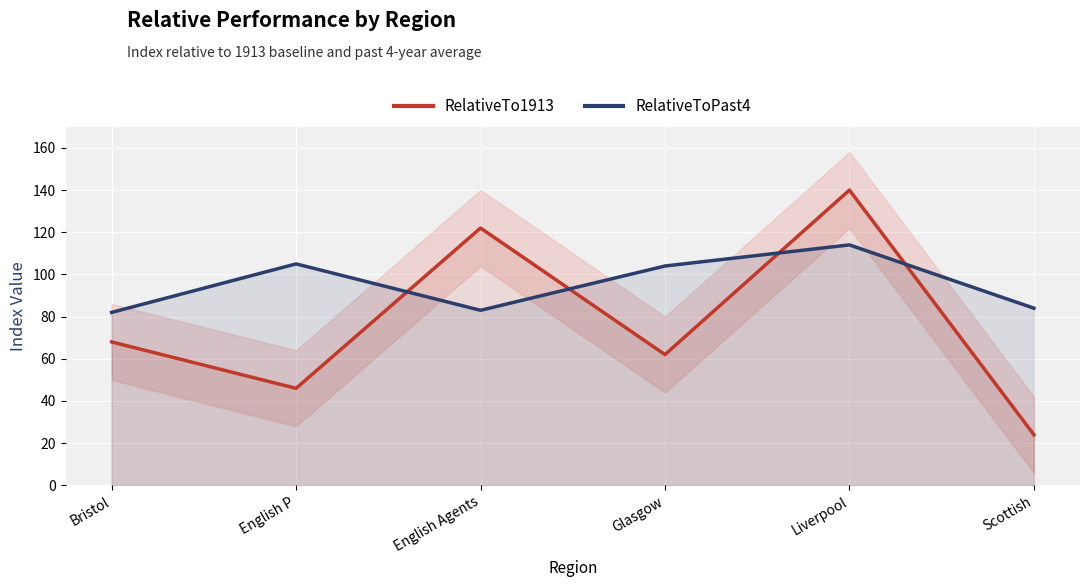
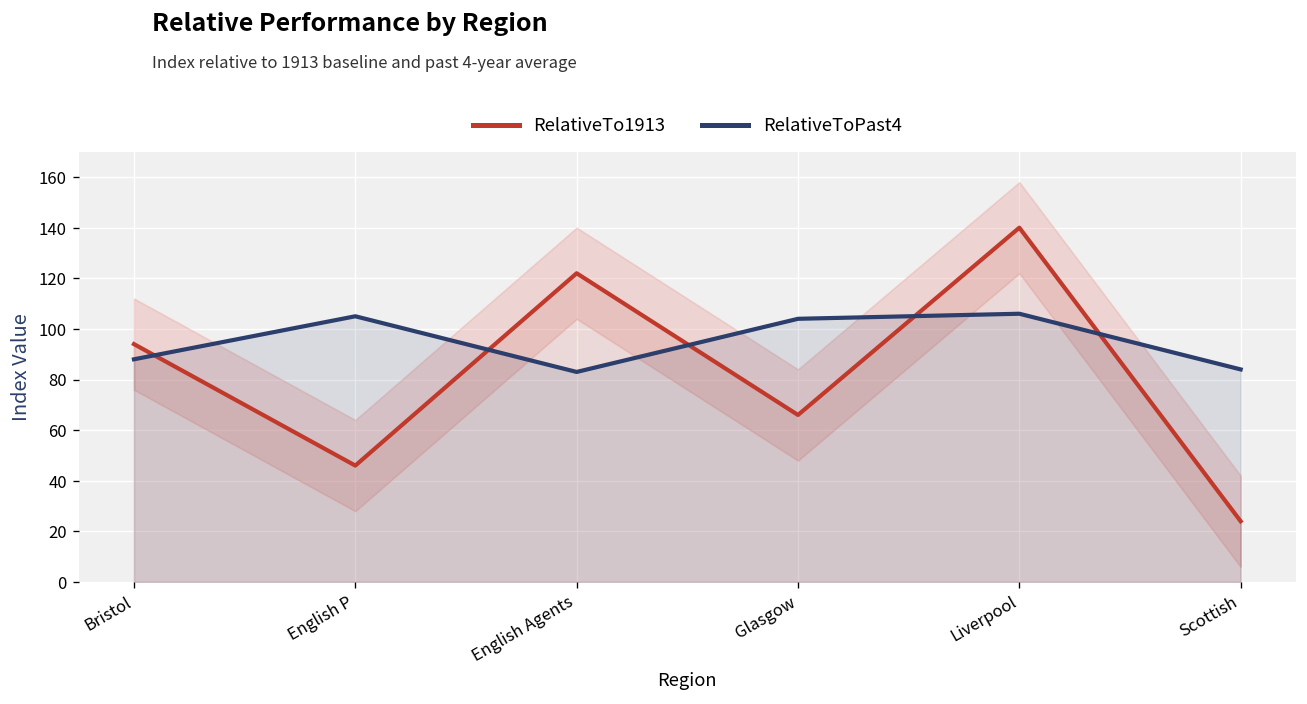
  {
    "RelativeTo1913": {
-     "Bristol": 68,
+     "Bristol": 94,
      "English P": 46,
      "English Agents": 122,
-     "Glasgow": 62,
+     "Glasgow": 66,
      "Liverpool": 140,
      "Scottish": 24
    },
    "RelativeToPast4": {
-     "Bristol": 82,
+     "Bristol": 88,
      "English P": 105,
      "English Agents": 83,
      "Glasgow": 104,
-     "Liverpool": 114,
+     "Liverpool": 106,
      "Scottish": 84
    }
  }
